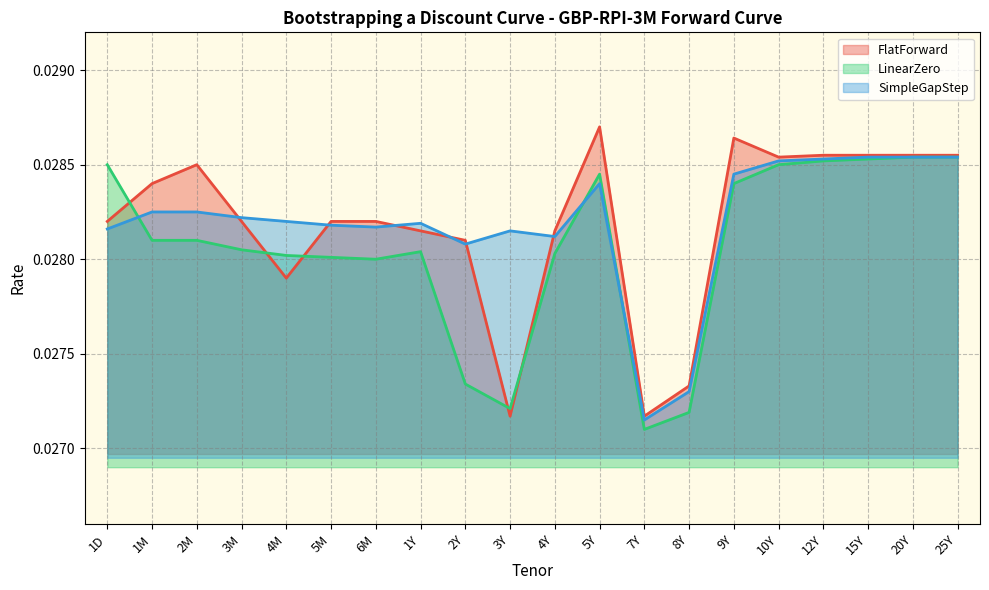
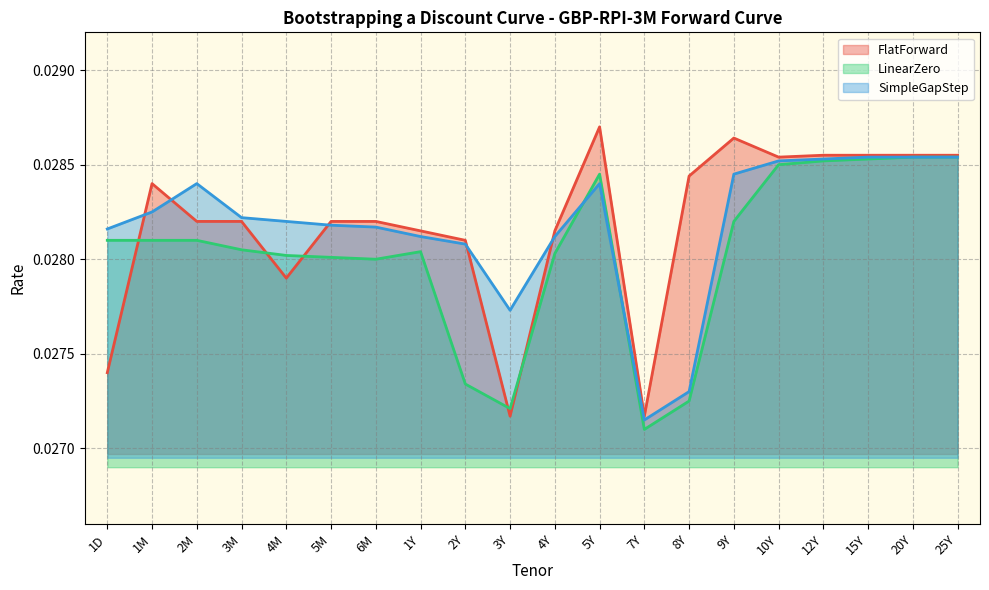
  {
    "FlatForward": {
-     "1D": 0.0282,
+     "1D": 0.0274,
      "1M": 0.02840,
-     "2M": 0.0285,
+     "2M": 0.0282,
      "3M": 0.02820,
      "4M": 0.02790,
      "5M": 0.02820,
      "6M": 0.02820,
      "1Y": 0.02815,
      "2Y": 0.02810,
      "3Y": 0.02717,
      "4Y": 0.02815,
      "5Y": 0.02870,
      "7Y": 0.02717,
-     "8Y": 0.02733,
+     "8Y": 0.02844,
      "9Y": 0.02864,
      "10Y": 0.02854,
      "12Y": 0.02855
    },
    "LinearZero": {
-     "1D": 0.0285,
+     "1D": 0.0281,
      "1M": 0.02810,
      "2M": 0.02810,
      "3M": 0.02805,
      "4M": 0.02802,
      "5M": 0.02801,
      "6M": 0.02800,
      "1Y": 0.02804,
      "2Y": 0.02734,
      "3Y": 0.02721,
      "4Y": 0.02803,
      "5Y": 0.02845,
      "7Y": 0.02710,
-     "8Y": 0.02719,
-     "9Y": 0.0284,
+     "8Y": 0.02725,
+     "9Y": 0.0282,
      "10Y": 0.02850
    },
    "SimpleGapStep": {
      "1D": 0.02816,
      "1M": 0.02825,
-     "2M": 0.02825,
+     "2M": 0.02840,
      "3M": 0.02822,
      "4M": 0.02820,
      "5M": 0.02818,
      "6M": 0.02817,
-     "1Y": 0.02819,
+     "1Y": 0.02812,
      "2Y": 0.02808,
-     "3Y": 0.02815,
+     "3Y": 0.02773,
      "4Y": 0.02812,
      "5Y": 0.02840,
      "7Y": 0.02715,
      "8Y": 0.02730,
      "9Y": 0.02845,
      "10Y": 0.02852
    }
  }
